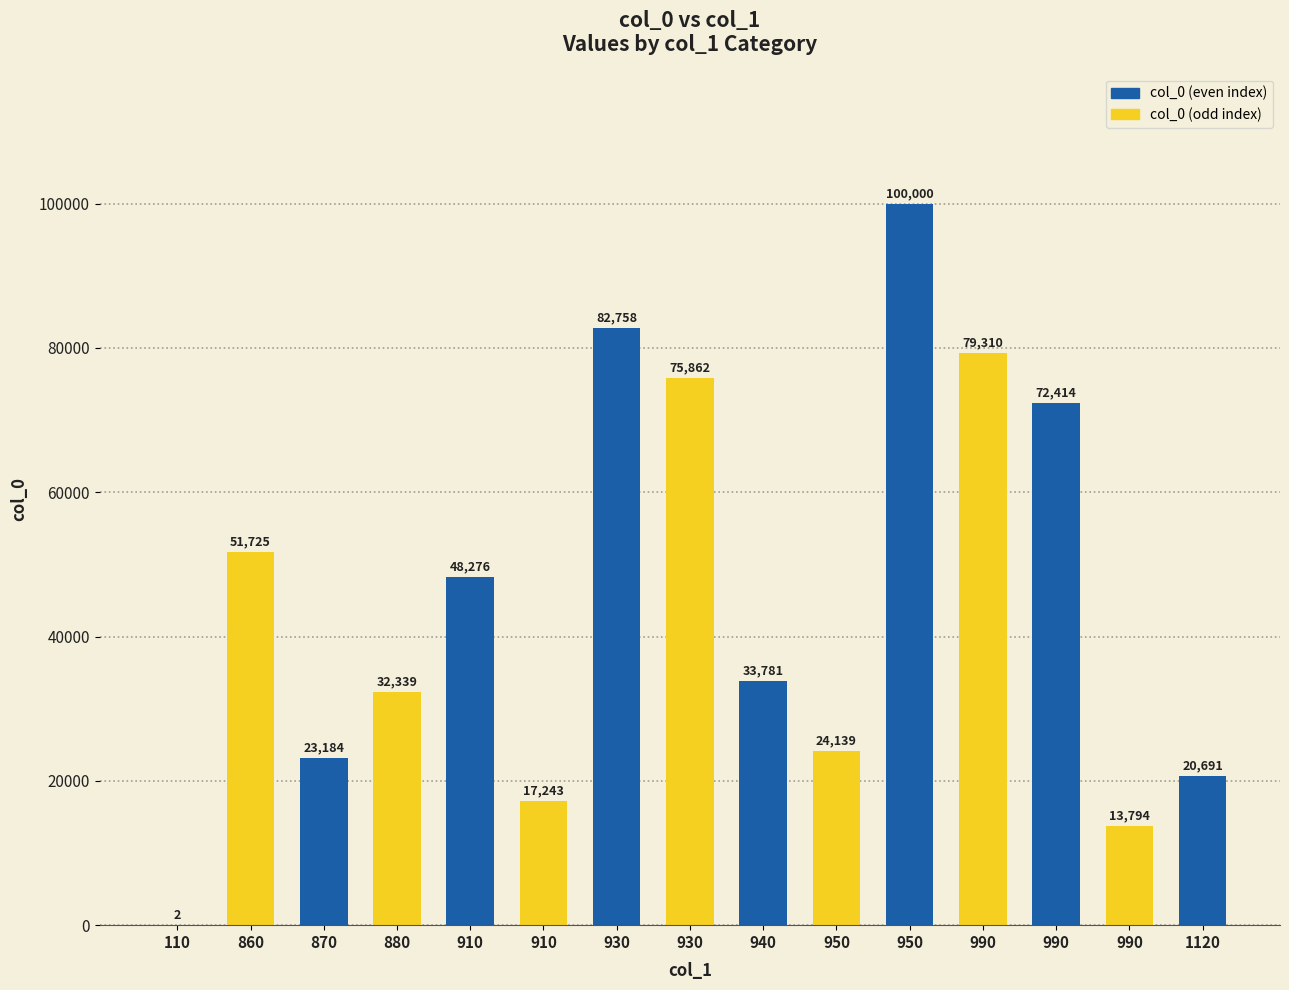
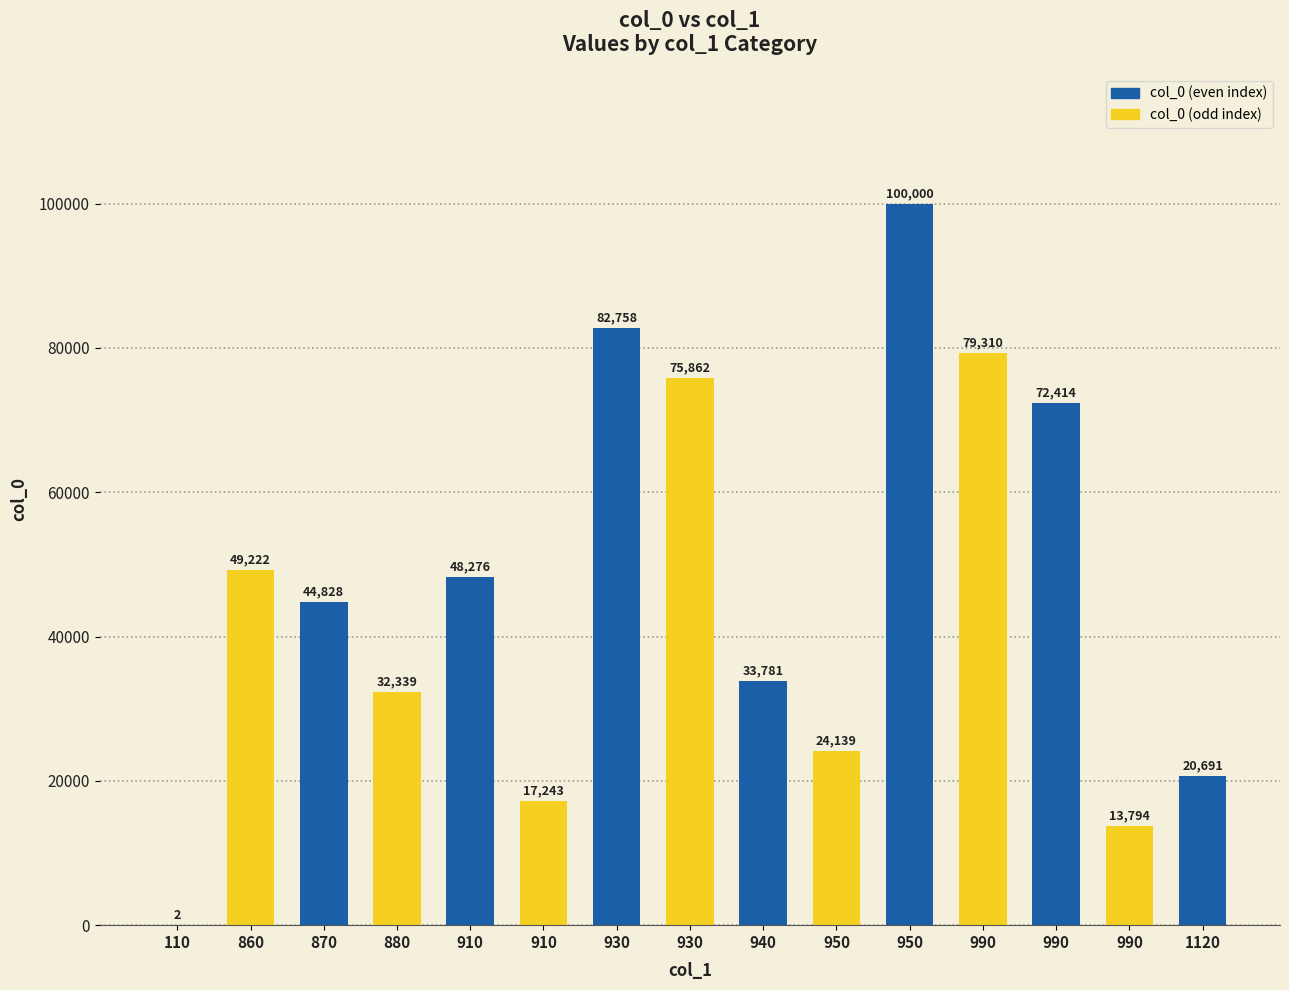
  {
    "110": "2",
-   "860": "51,725",
-   "870": "23,184",
+   "860": "49,222",
+   "870": "44,828",
    "880": "32,339",
    "940": "33,781",
    "1120": "20,691"
  }
